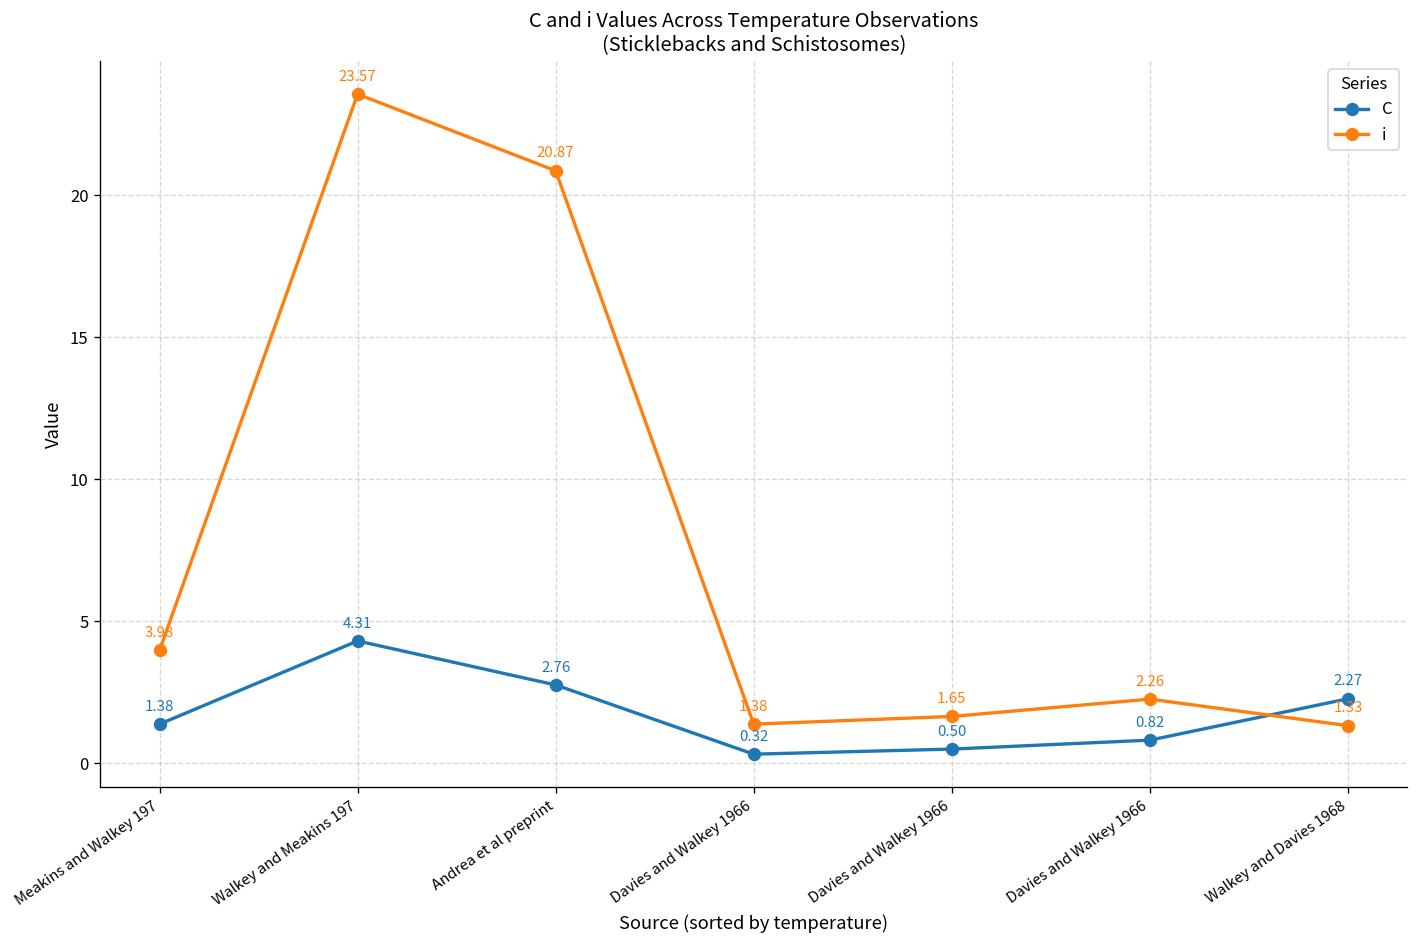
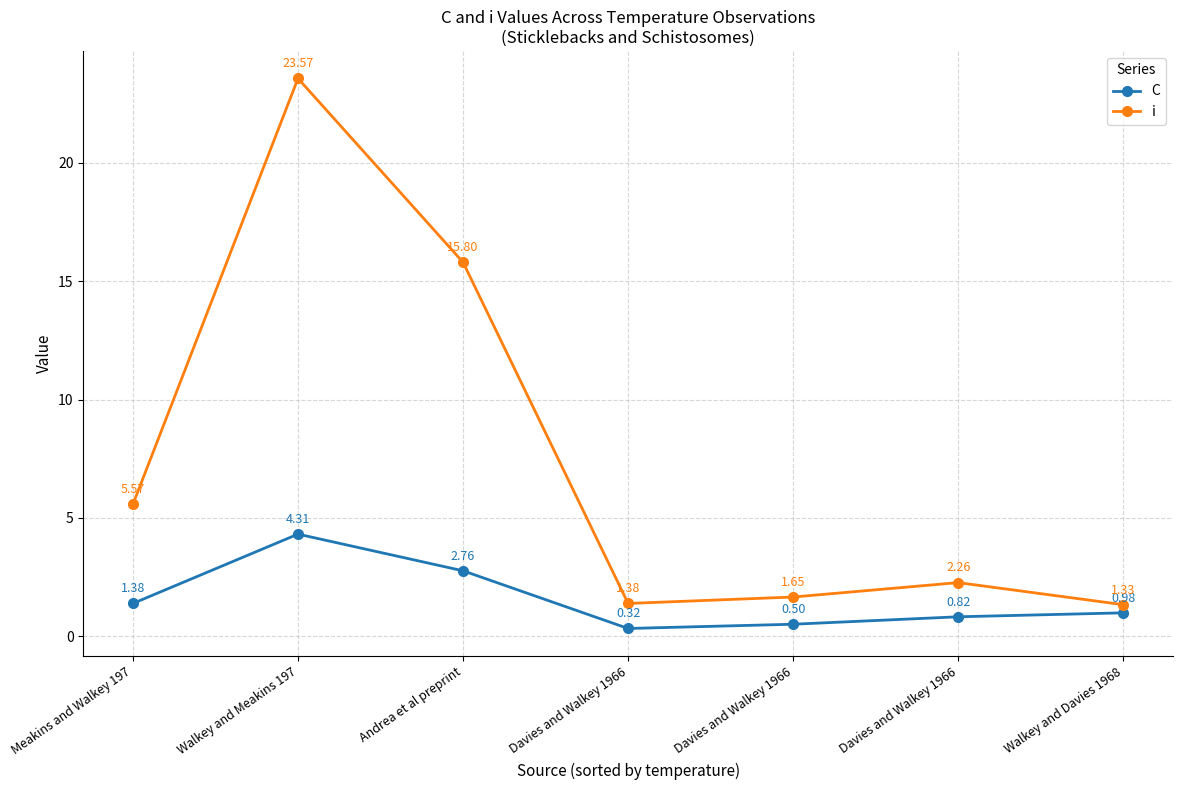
  {
    "C": {
      "Meakins and Walkey 197": 1.38,
      "Walkey and Meakins 197": 4.31,
      "Andrea et al preprint": 2.76,
-     "Walkey and Davies 1968": 2.27
+     "Walkey and Davies 1968": 0.98
    },
    "i": {
-     "Meakins and Walkey 197": 3.98,
+     "Meakins and Walkey 197": 5.57,
      "Walkey and Meakins 197": 23.57,
-     "Andrea et al preprint": 20.87
+     "Andrea et al preprint": 15.80
    }
  }
